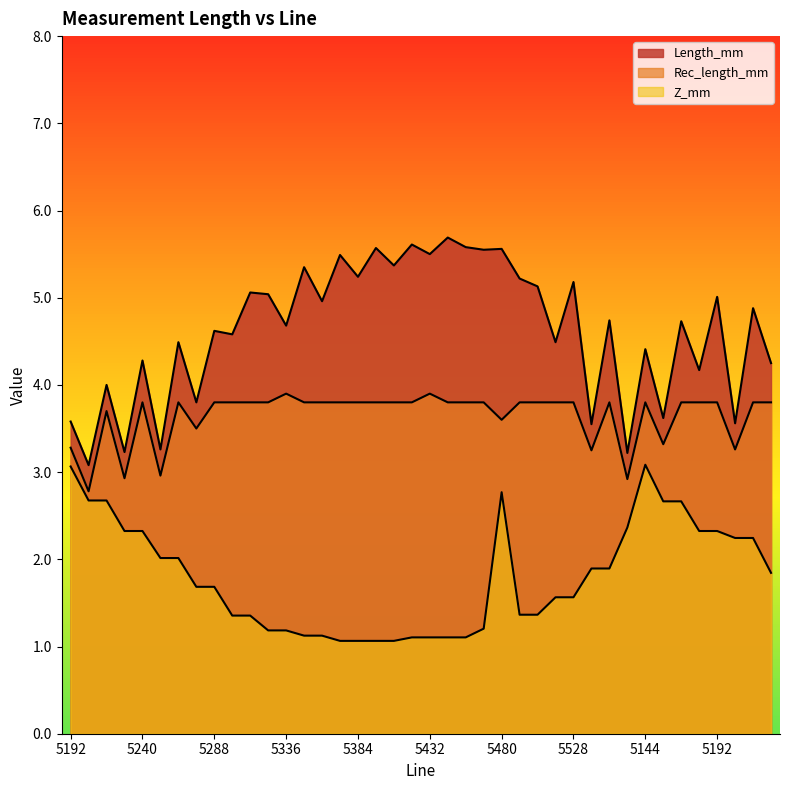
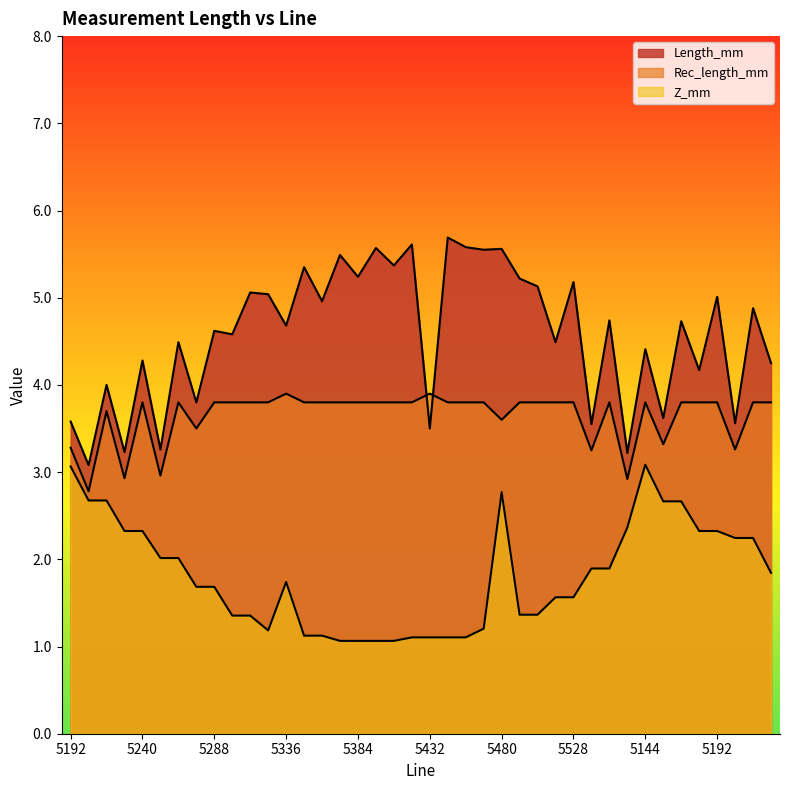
  {
    "Length_mm": {
      "5240": 4.3,
      "5288": 4.6,
      "5336": 4.7,
      "5384": 5.2,
-     "5432": 5.5,
+     "5432": 3.5,
      "5480": 5.6,
      "5528": 5.2,
      "5144": 4.4
    },
    "Rec_length_mm": {
      "5240": 3.8,
      "5288": 3.8,
      "5336": 3.9,
      "5384": 3.8,
      "5432": 3.9,
      "5480": 3.6,
      "5528": 3.8,
      "5144": 3.8
    },
    "Z_mm": {
      "5240": 2.3,
      "5288": 1.7,
-     "5336": 1.2,
+     "5336": 1.7,
      "5384": 1.1,
      "5432": 1.1,
      "5480": 2.8,
      "5528": 1.6,
      "5144": 3.1
    }
  }
